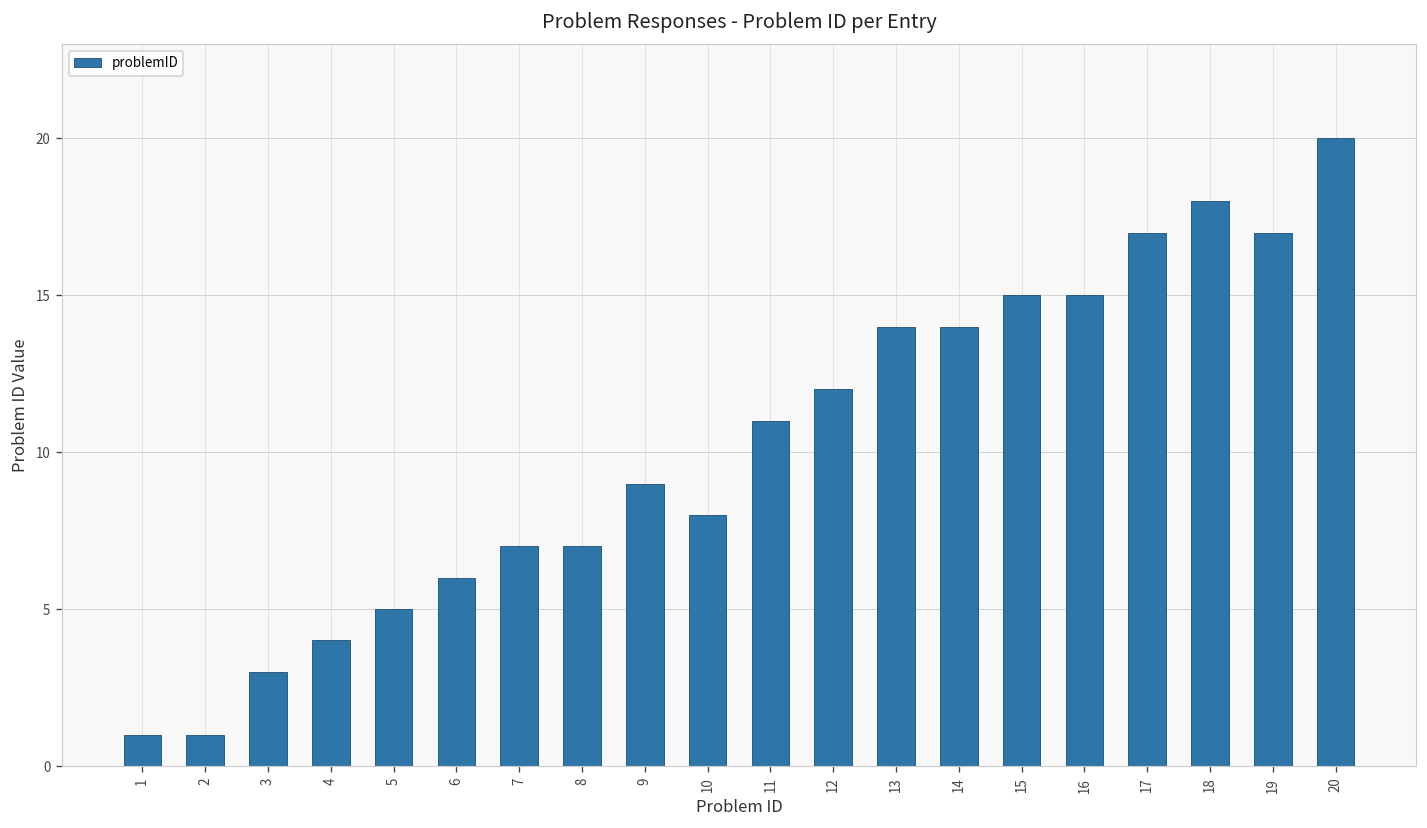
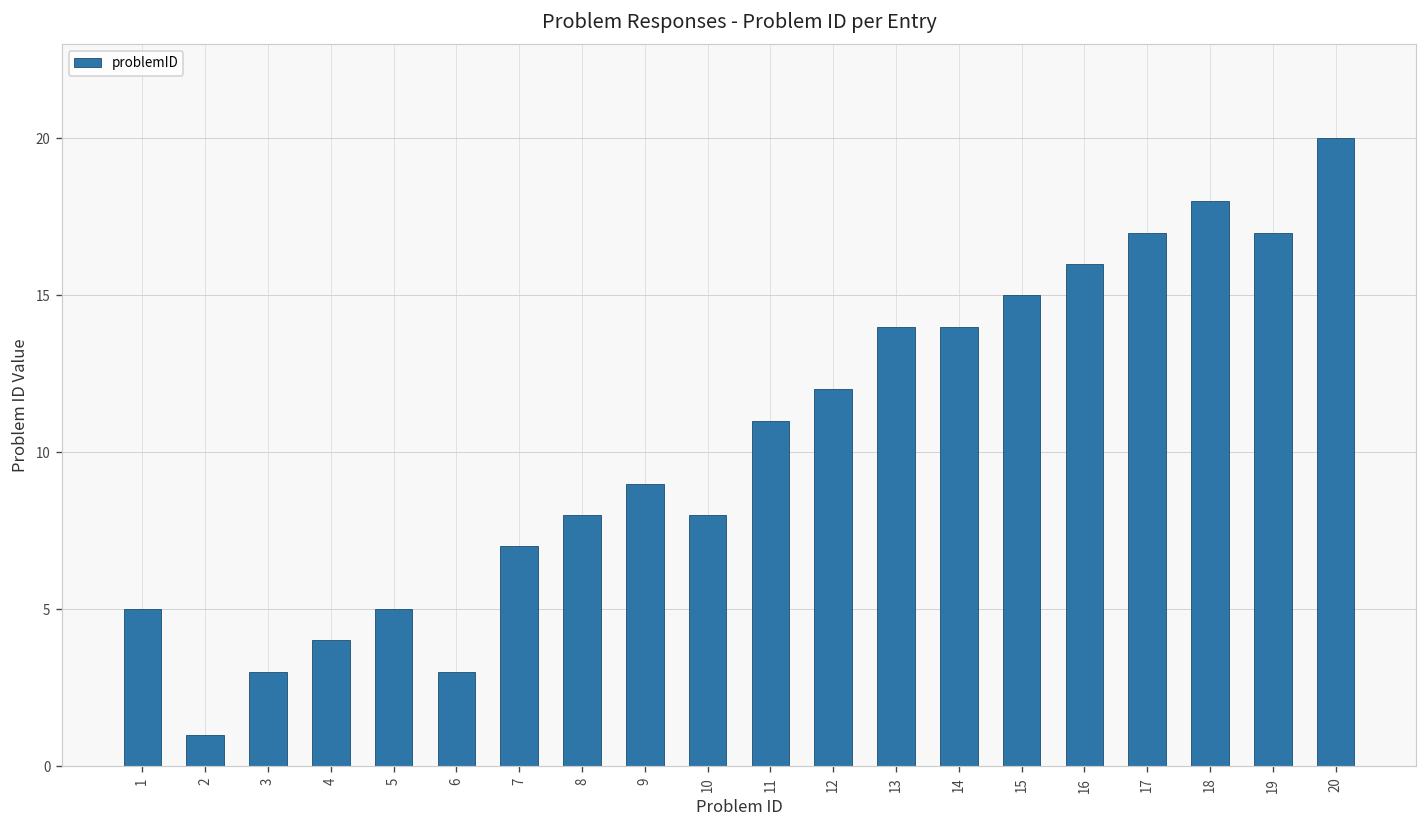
  {
-   "1": 1,
+   "1": 5,
    "2": 1,
    "3": 3,
    "4": 4,
    "5": 5,
-   "6": 6,
+   "6": 3,
    "7": 7,
-   "8": 7,
+   "8": 8,
    "9": 9,
    "10": 8,
    "11": 11,
    "12": 12,
    "13": 14,
    "14": 14,
    "15": 15,
-   "16": 15,
+   "16": 16,
    "17": 17,
    "18": 18,
    "19": 17,
    "20": 20
  }
